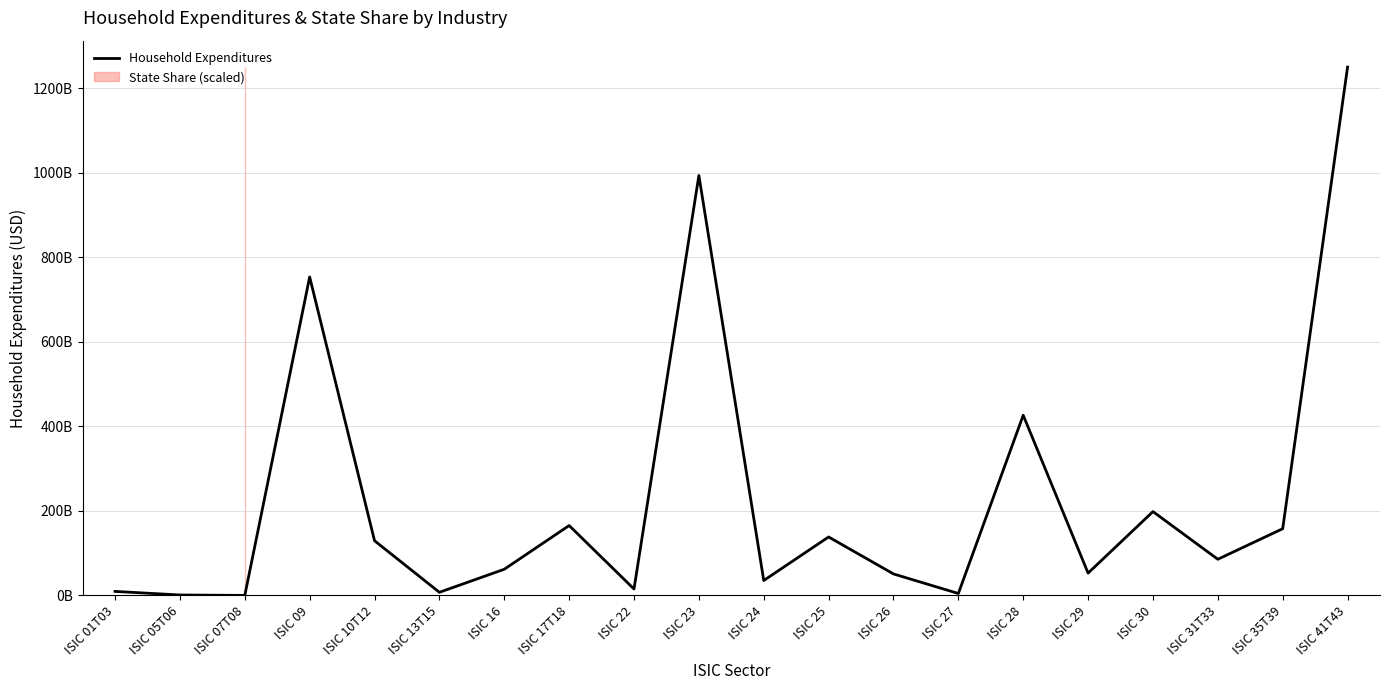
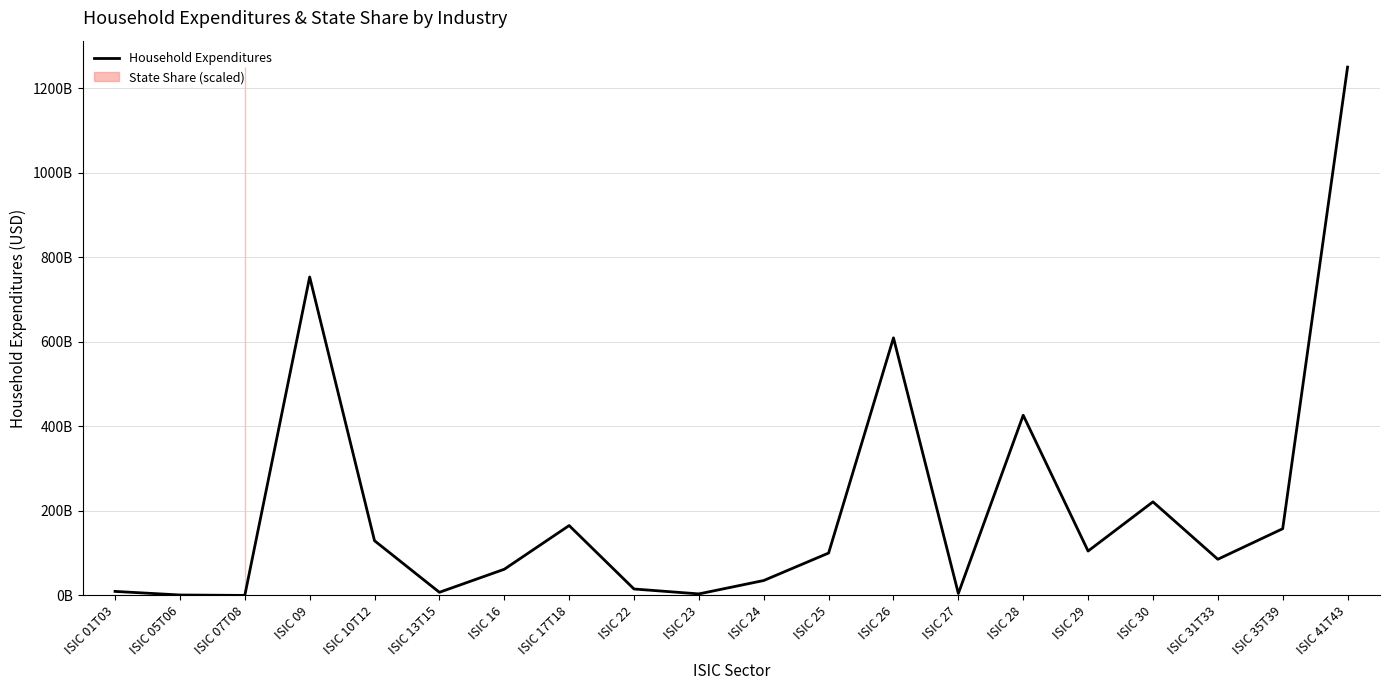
  {
    "ISIC 01T03": 10000000000,
    "ISIC 05T06": 0,
    "ISIC 07T08": 0,
    "ISIC 09": 750000000000,
    "ISIC 10T12": 130000000000,
    "ISIC 13T15": 10000000000,
    "ISIC 16": 60000000000,
    "ISIC 17T18": 170000000000,
    "ISIC 22": 20000000000,
-   "ISIC 23": 990000000000,
+   "ISIC 23": 0,
    "ISIC 24": 40000000000,
-   "ISIC 25": 140000000000,
-   "ISIC 26": 50000000000,
+   "ISIC 25": 100000000000,
+   "ISIC 26": 610000000000,
    "ISIC 27": 0,
    "ISIC 28": 430000000000,
-   "ISIC 29": 50000000000,
-   "ISIC 30": 200000000000,
+   "ISIC 29": 110000000000,
+   "ISIC 30": 220000000000,
    "ISIC 31T33": 90000000000,
    "ISIC 35T39": 160000000000,
    "ISIC 41T43": 1250000000000
  }
